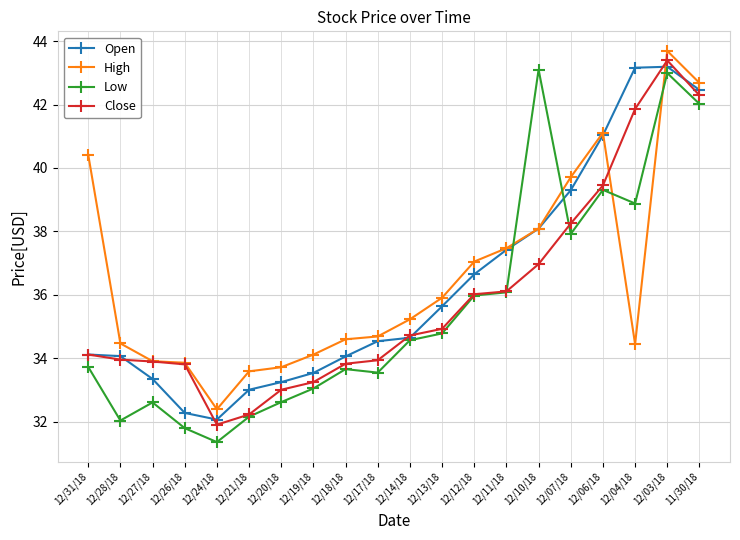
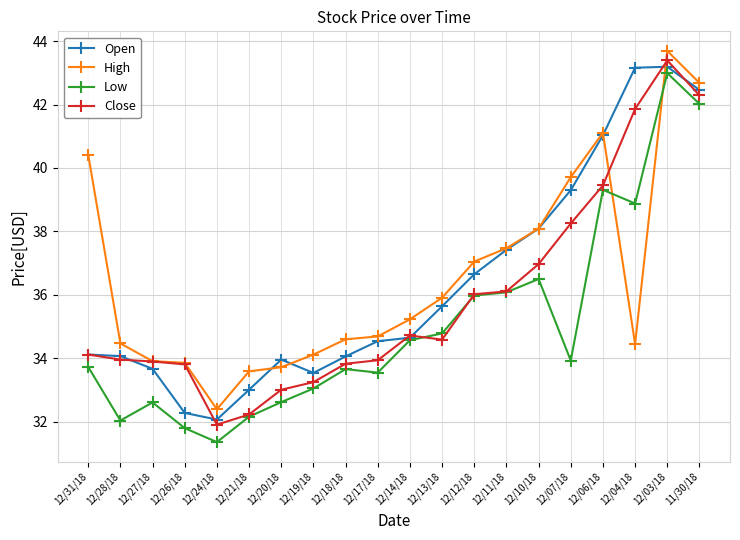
  {
    "Open": {
      "12/28/18": 34.1,
-     "12/27/18": 33.4,
+     "12/27/18": 33.7,
      "12/26/18": 32.3,
      "12/24/18": 32.1,
      "12/21/18": 33.0,
-     "12/20/18": 33.3,
+     "12/20/18": 34.0,
      "12/19/18": 33.5,
      "12/18/18": 34.1,
      "12/17/18": 34.5,
      "12/13/18": 35.6,
      "12/12/18": 36.7,
      "12/07/18": 39.3,
      "12/04/18": 43.2,
      "12/03/18": 43.2,
      "11/30/18": 42.5
    },
    "High": {
      "12/31/18": 40.4,
      "12/28/18": 34.5,
      "12/24/18": 32.4,
      "12/21/18": 33.6,
      "12/20/18": 33.7,
      "12/19/18": 34.1,
      "12/18/18": 34.6,
      "12/17/18": 34.7,
      "12/14/18": 35.2,
      "12/13/18": 35.9,
      "12/12/18": 37.1,
      "12/07/18": 39.7,
      "12/04/18": 34.5,
      "12/03/18": 43.7,
      "11/30/18": 42.7
    },
    "Low": {
      "12/31/18": 33.7,
      "12/28/18": 32.0,
      "12/27/18": 32.6,
      "12/26/18": 31.8,
      "12/24/18": 31.4,
      "12/20/18": 32.6,
      "12/19/18": 33.1,
      "12/18/18": 33.7,
      "12/17/18": 33.6,
      "12/14/18": 34.6,
      "12/13/18": 34.8,
-     "12/10/18": 43.1,
-     "12/07/18": 37.9,
+     "12/10/18": 36.5,
+     "12/07/18": 33.9,
      "12/06/18": 39.3,
      "12/04/18": 38.9,
      "12/03/18": 43.0,
      "11/30/18": 42.0
    },
    "Close": {
      "12/28/18": 34.0,
      "12/24/18": 31.9,
      "12/20/18": 33.0,
      "12/19/18": 33.3,
      "12/18/18": 33.8,
      "12/17/18": 33.9,
-     "12/13/18": 34.9,
+     "12/13/18": 34.6,
      "12/10/18": 37.0,
      "12/07/18": 38.3,
      "12/06/18": 39.5,
      "12/04/18": 41.9,
      "12/03/18": 43.4,
      "11/30/18": 42.3
    }
  }
